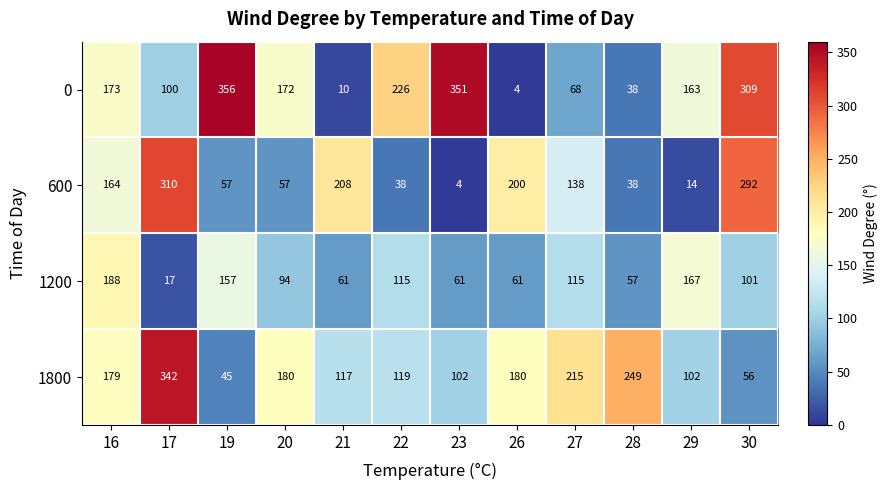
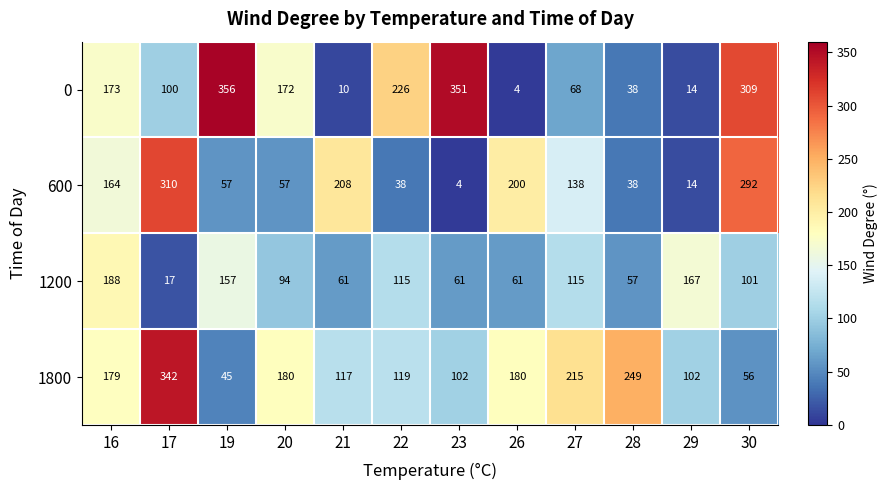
  {
    "0": {
      "16": 173,
      "17": 100,
      "19": 356,
      "20": 172,
      "21": 10,
      "22": 226,
      "23": 351,
      "26": 4,
      "27": 68,
      "28": 38,
-     "29": 163,
+     "29": 14,
      "30": 309
    },
    "600": {
      "16": 164,
      "17": 310,
      "19": 57,
      "20": 57,
      "21": 208,
      "22": 38,
      "23": 4,
      "26": 200,
      "27": 138,
      "28": 38,
      "29": 14,
      "30": 292
    },
    "1200": {
      "16": 188,
      "17": 17,
      "19": 157,
      "20": 94,
      "21": 61,
      "22": 115,
      "23": 61,
      "26": 61,
      "27": 115,
      "28": 57,
      "29": 167,
      "30": 101
    },
    "1800": {
      "16": 179,
      "17": 342,
      "19": 45,
      "20": 180,
      "21": 117,
      "22": 119,
      "23": 102,
      "26": 180,
      "27": 215,
      "28": 249,
      "29": 102,
      "30": 56
    }
  }
